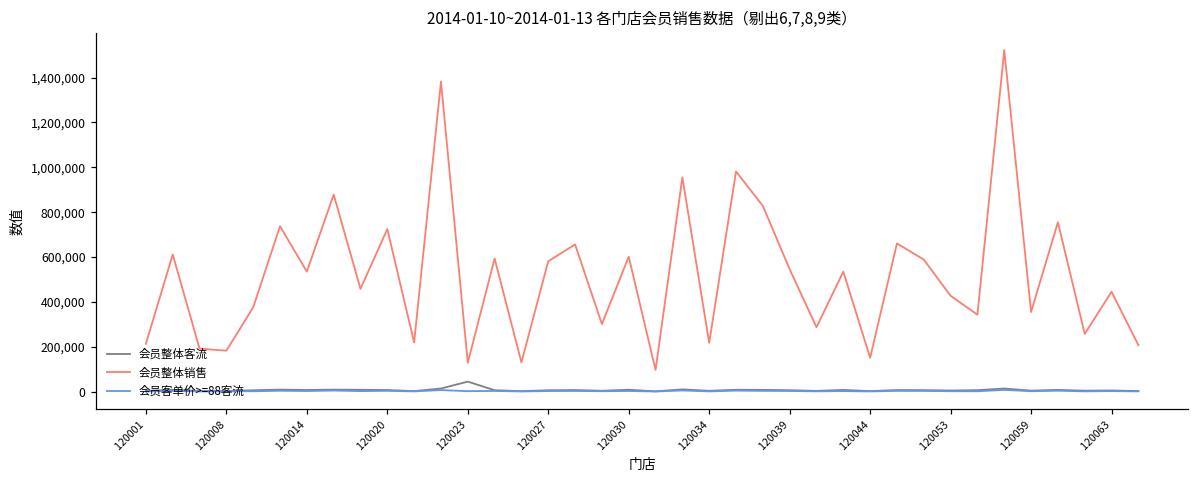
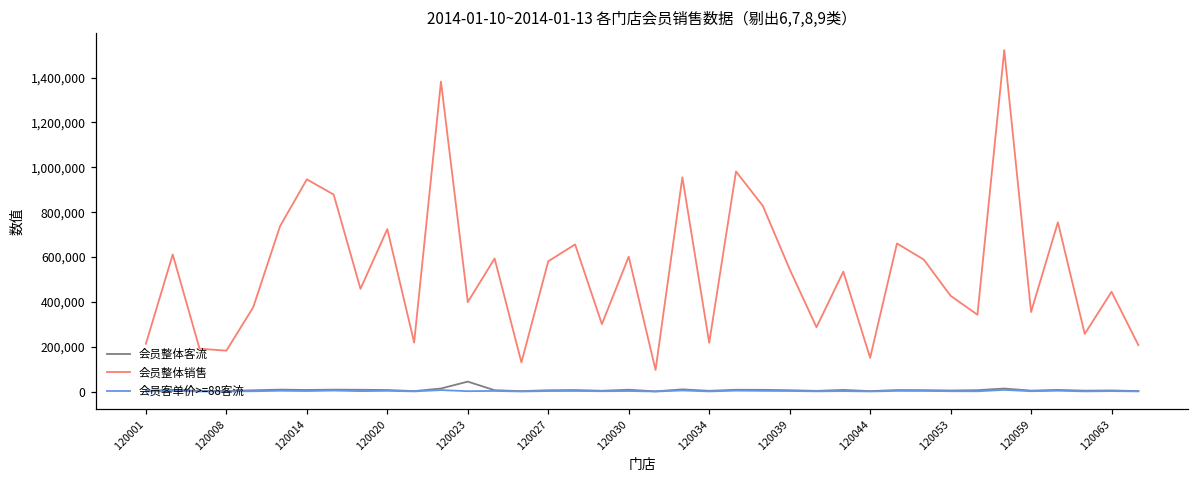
  {
    "会员整体客流": {
      "120023": "40,000"
    },
    "会员整体销售": {
      "120001": "210,000",
      "120008": "180,000",
-     "120014": "530,000",
+     "120014": "950,000",
      "120020": "720,000",
-     "120023": "130,000",
+     "120023": "400,000",
      "120027": "580,000",
      "120030": "600,000",
      "120034": "220,000",
      "120039": "550,000",
      "120044": "150,000",
      "120053": "430,000",
      "120059": "350,000",
      "120063": "440,000"
    },
    "会员客单价>=88客流": {
      "120023": "0"
    }
  }
